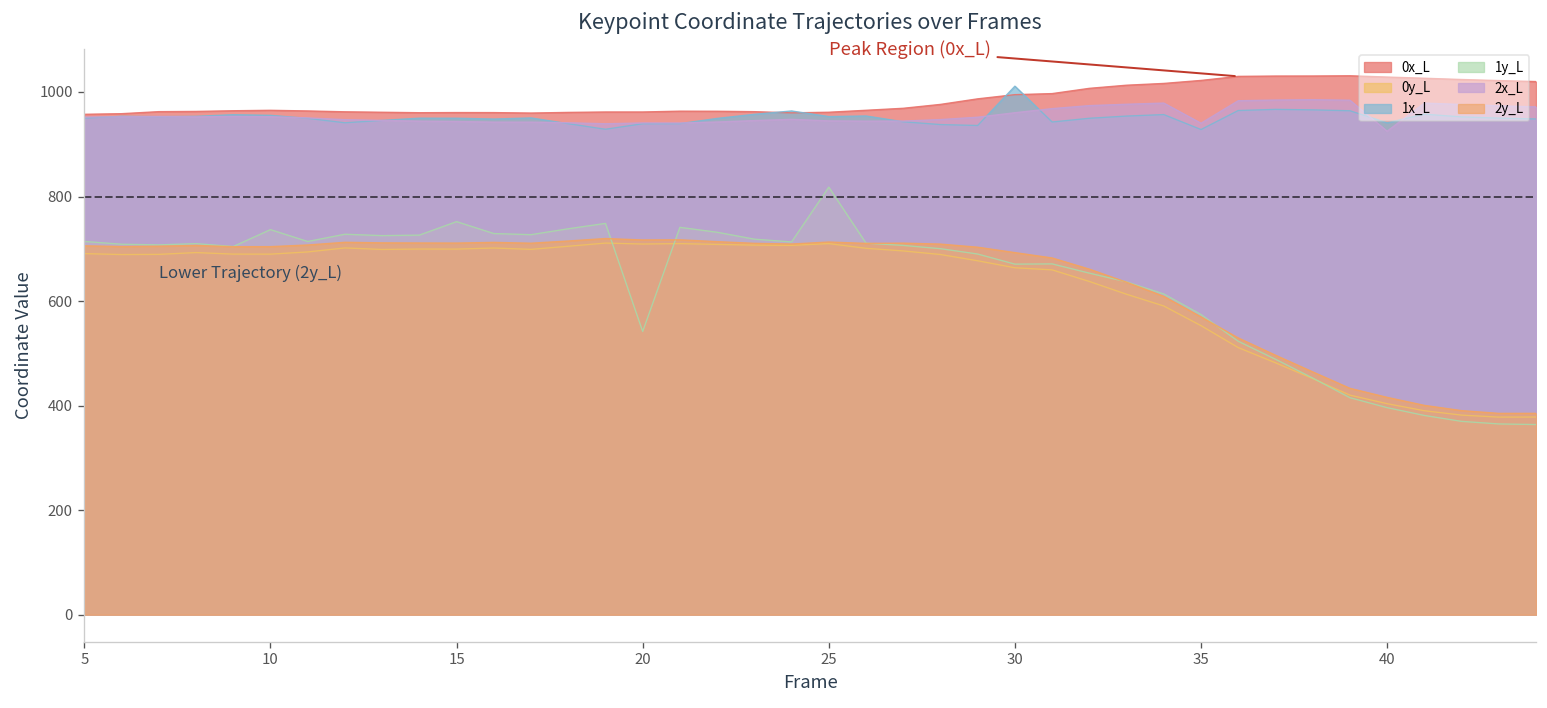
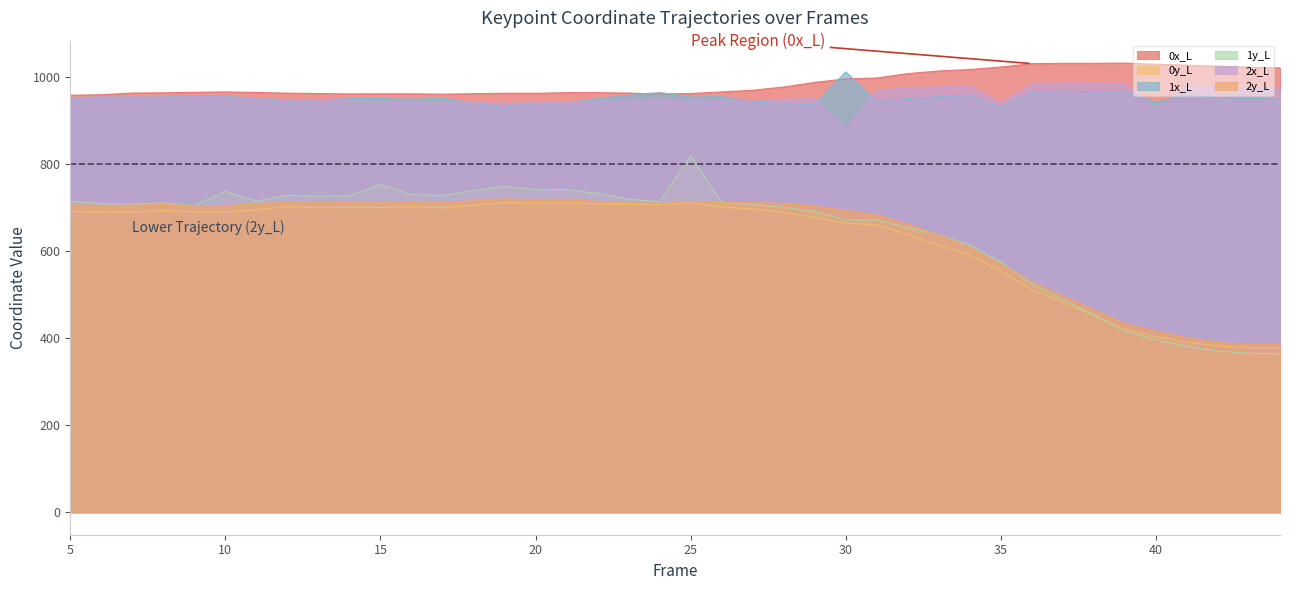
  {
    "1x_L": {
      "15": 950,
      "25": 950,
      "30": 1010,
      "35": 930,
      "40": 940
    },
    "1y_L": {
      "5": 710,
      "10": 740,
      "15": 750,
-     "20": 540,
+     "20": 740,
      "25": 820,
      "30": 670,
      "40": 400
    },
    "2x_L": {
      "15": 940,
      "25": 940,
-     "30": 960,
+     "30": 880,
      "35": 940,
      "40": 920
    }
  }
